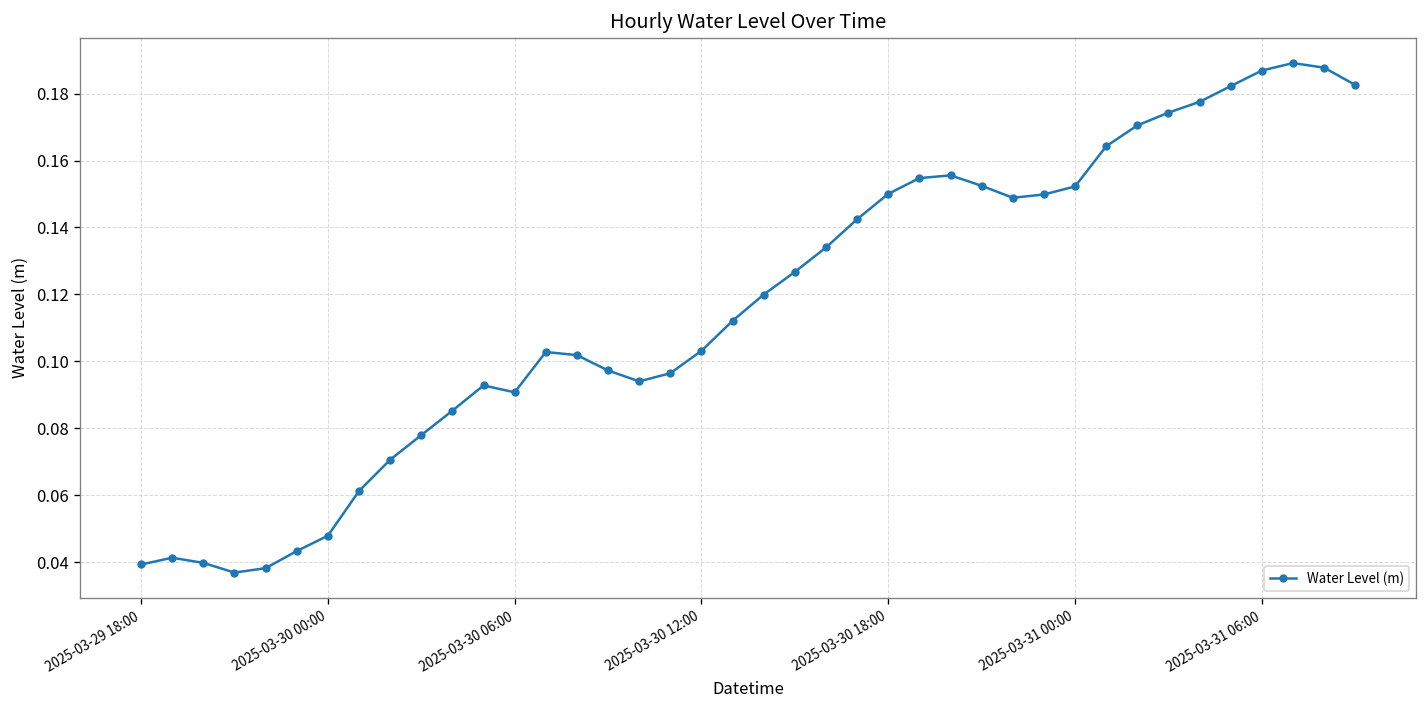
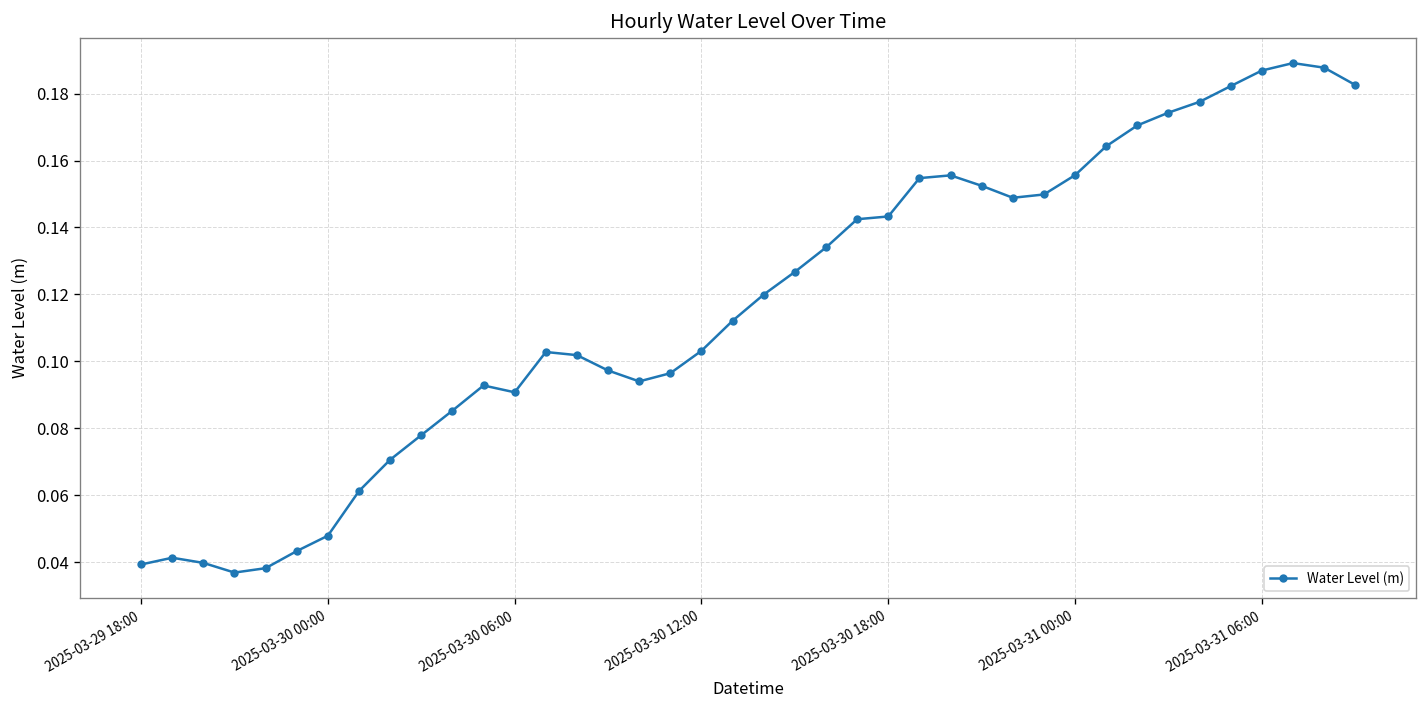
  {
    "2025-03-29 18:00": 0.039,
    "2025-03-30 00:00": 0.048,
    "2025-03-30 06:00": 0.091,
    "2025-03-30 12:00": 0.103,
-   "2025-03-30 18:00": 0.150,
-   "2025-03-31 00:00": 0.152,
+   "2025-03-30 18:00": 0.143,
+   "2025-03-31 00:00": 0.156,
    "2025-03-31 06:00": 0.187
  }
